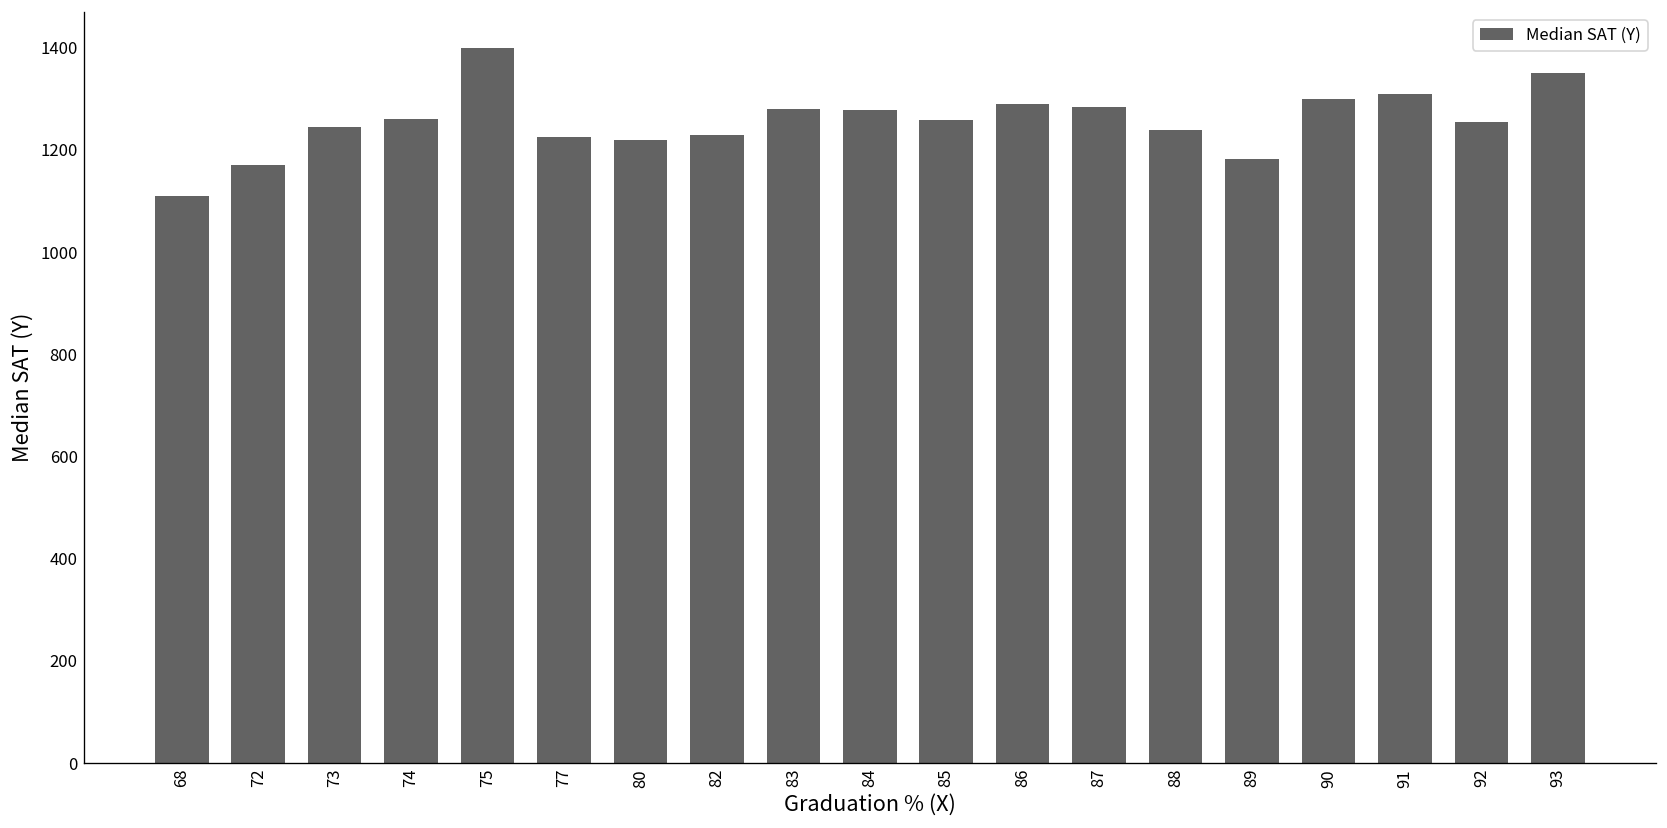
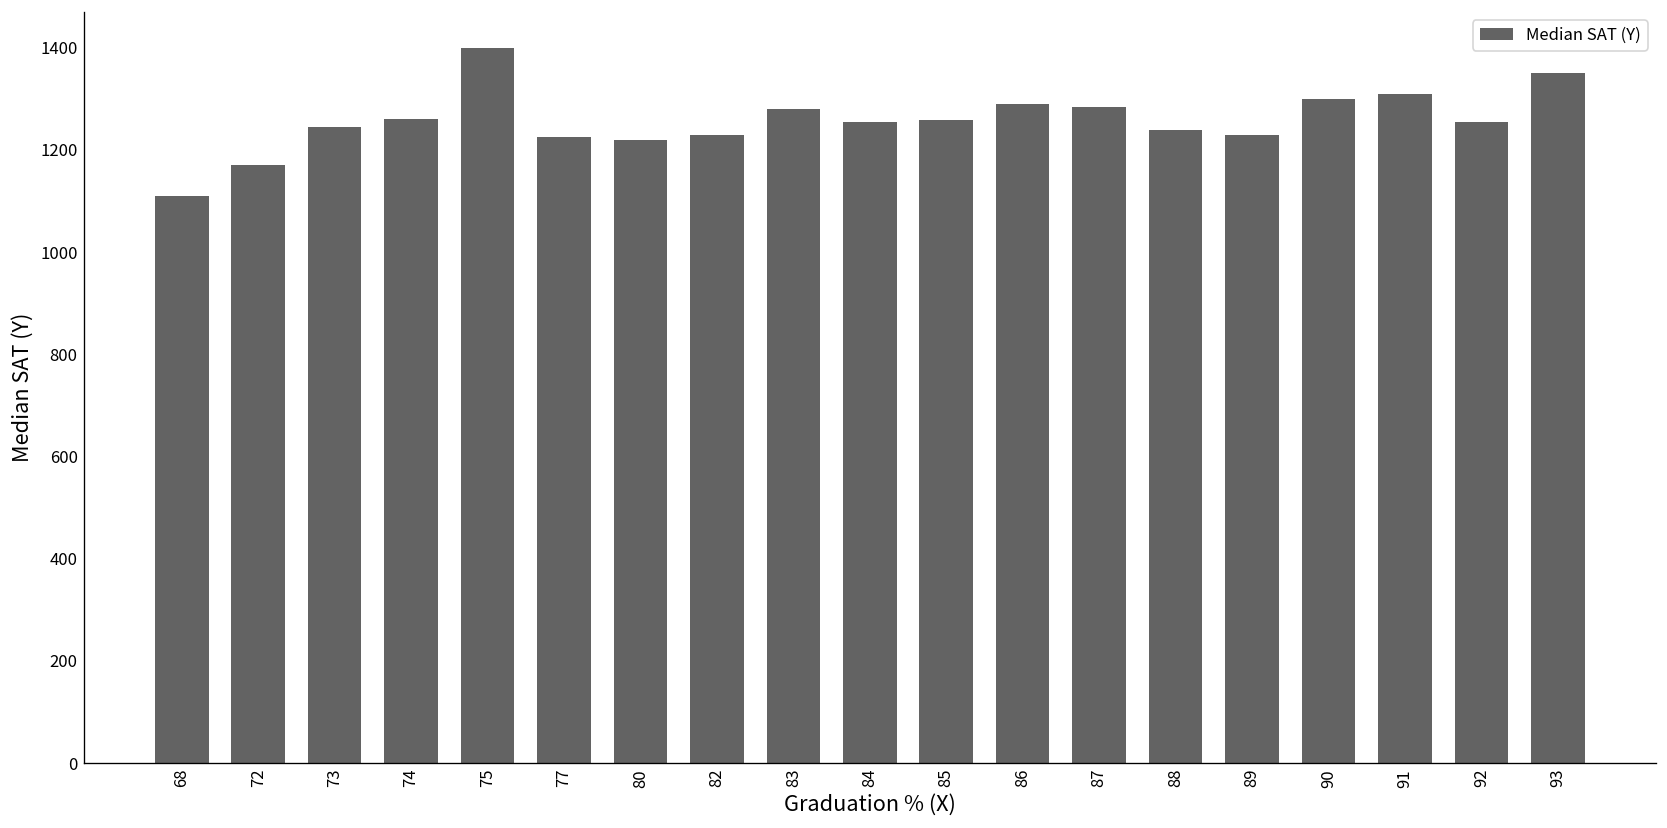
  {
    "68": 1110,
    "72": 1170,
    "73": 1240,
    "74": 1260,
    "75": 1400,
    "77": 1230,
    "80": 1220,
    "82": 1230,
    "83": 1280,
-   "84": 1280,
+   "84": 1260,
    "85": 1260,
    "86": 1290,
    "87": 1290,
    "88": 1240,
-   "89": 1180,
+   "89": 1230,
    "90": 1300,
    "91": 1310,
    "92": 1260,
    "93": 1350
  }
